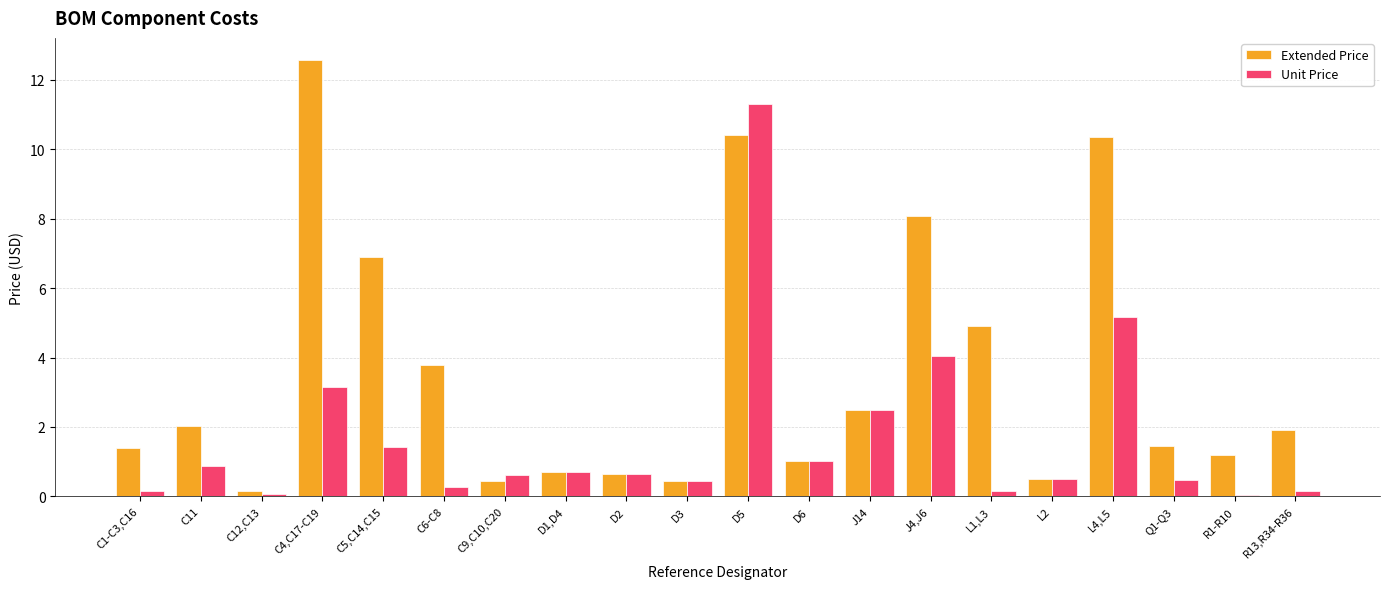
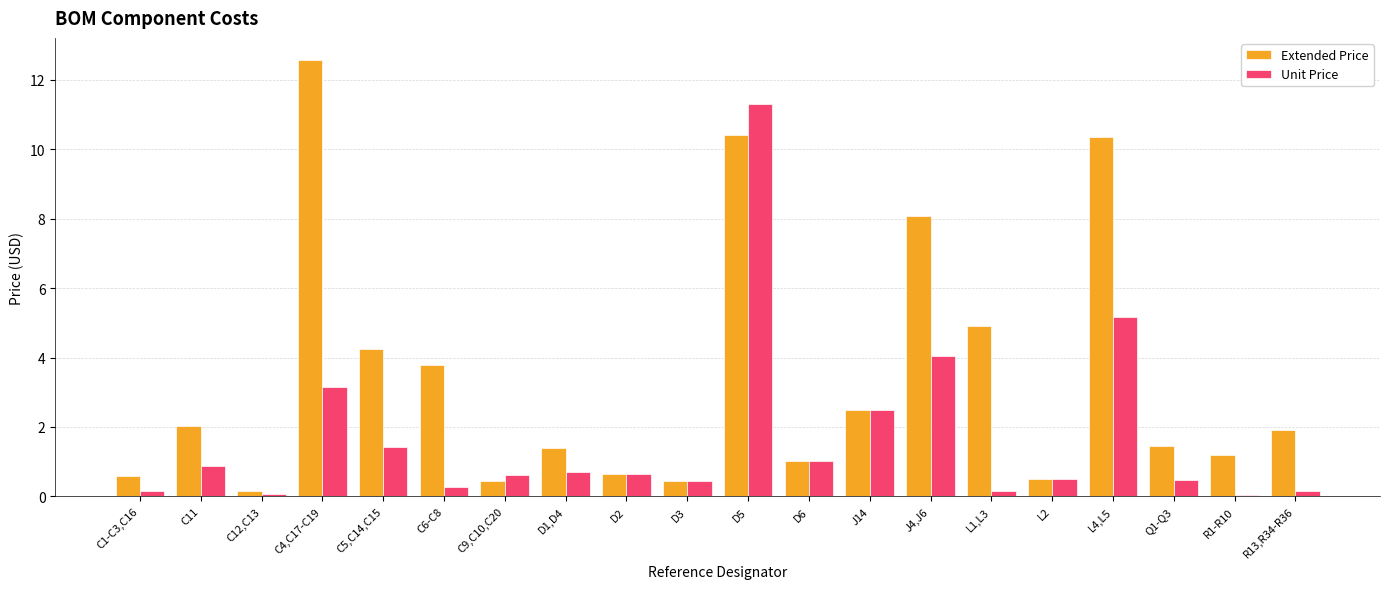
  {
    "Extended Price": {
-     "C1-C3,C16": 1.4,
+     "C1-C3,C16": 0.6,
      "C11": 2.0,
      "C12,C13": 0.2,
      "C4,C17-C19": 12.6,
-     "C5,C14,C15": 6.9,
+     "C5,C14,C15": 4.3,
      "C6-C8": 3.8,
      "C9,C10,C20": 0.4,
-     "D1,D4": 0.7,
+     "D1,D4": 1.4,
      "D2": 0.6,
      "D3": 0.5,
      "D5": 10.4,
      "D6": 1.0,
      "J14": 2.5,
      "J4,J6": 8.1,
      "L1,L3": 4.9,
      "L2": 0.5,
      "L4,L5": 10.3,
      "Q1-Q3": 1.4,
      "R1-R10": 1.2,
      "R13,R34-R36": 1.9
    },
    "Unit Price": {
      "C1-C3,C16": 0.2,
      "C11": 0.9,
      "C12,C13": 0.1,
      "C4,C17-C19": 3.1,
      "C5,C14,C15": 1.4,
      "C6-C8": 0.3,
      "C9,C10,C20": 0.6,
      "D1,D4": 0.7,
      "D2": 0.6,
      "D3": 0.5,
      "D5": 11.3,
      "D6": 1.0,
      "J14": 2.5,
      "J4,J6": 4.0,
      "L1,L3": 0.2,
      "L2": 0.5,
      "L4,L5": 5.2,
      "Q1-Q3": 0.5,
      "R13,R34-R36": 0.2
    }
  }
